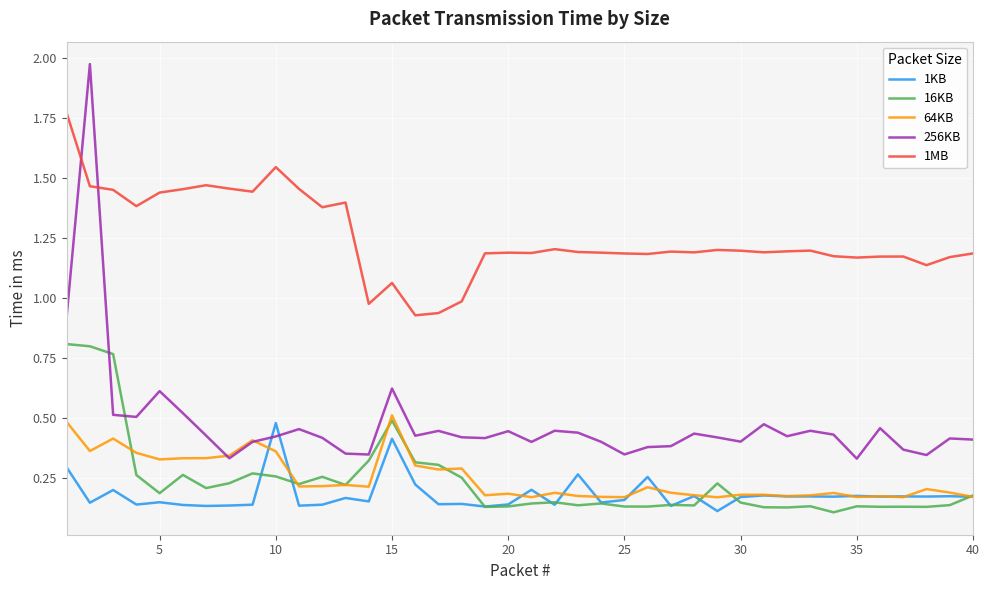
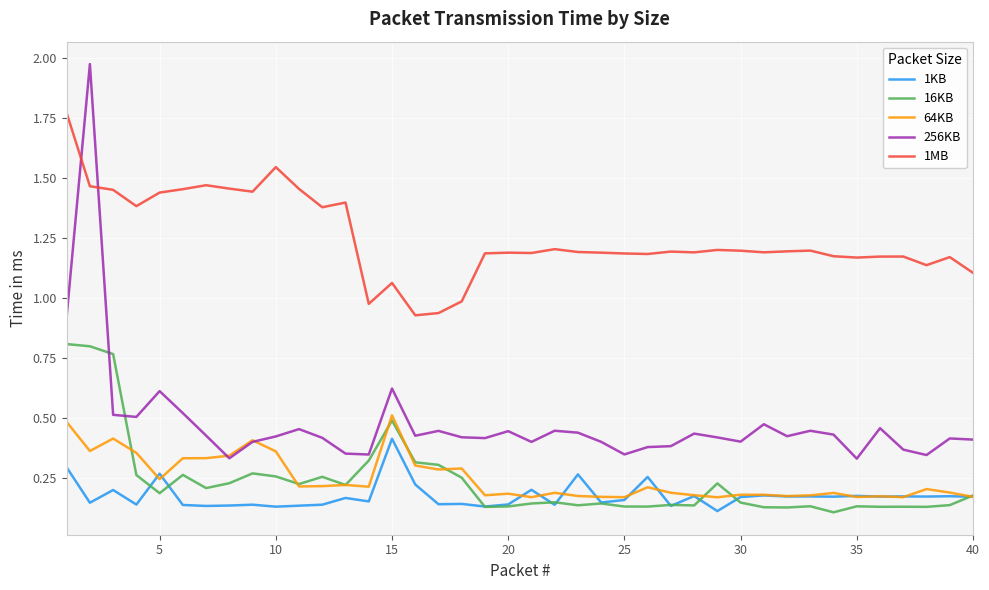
  {
    "1KB": {
-     "5": 0.15,
-     "10": 0.48,
+     "5": 0.27,
+     "10": 0.13,
      "15": 0.41,
      "25": 0.16
    },
    "16KB": {
      "5": 0.19,
      "10": 0.26,
      "15": 0.49,
      "25": 0.13,
      "30": 0.15,
      "35": 0.13
    },
    "64KB": {
-     "5": 0.33,
+     "5": 0.25,
      "10": 0.36,
      "15": 0.51,
      "20": 0.18,
      "25": 0.17
    },
    "256KB": {
      "5": 0.61,
      "10": 0.42,
      "15": 0.62,
      "20": 0.45,
      "25": 0.35,
      "30": 0.40,
      "35": 0.33,
      "40": 0.41
    },
    "1MB": {
      "5": 1.44,
      "10": 1.55,
      "15": 1.06,
      "20": 1.19,
      "25": 1.19,
      "30": 1.20,
      "35": 1.17,
-     "40": 1.19
+     "40": 1.10
    }
  }
